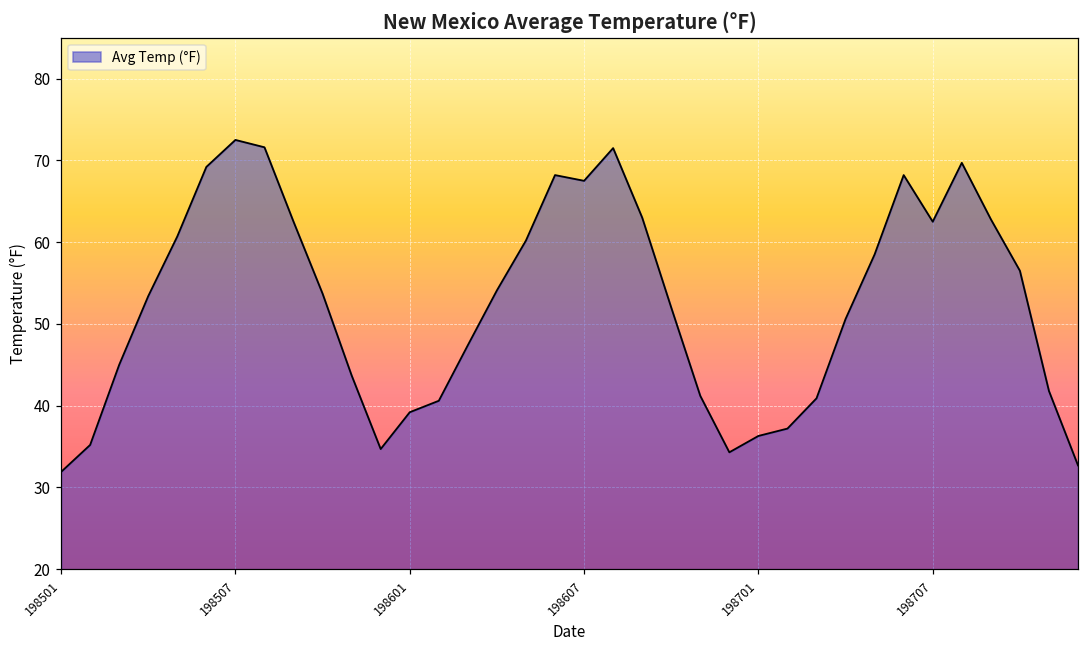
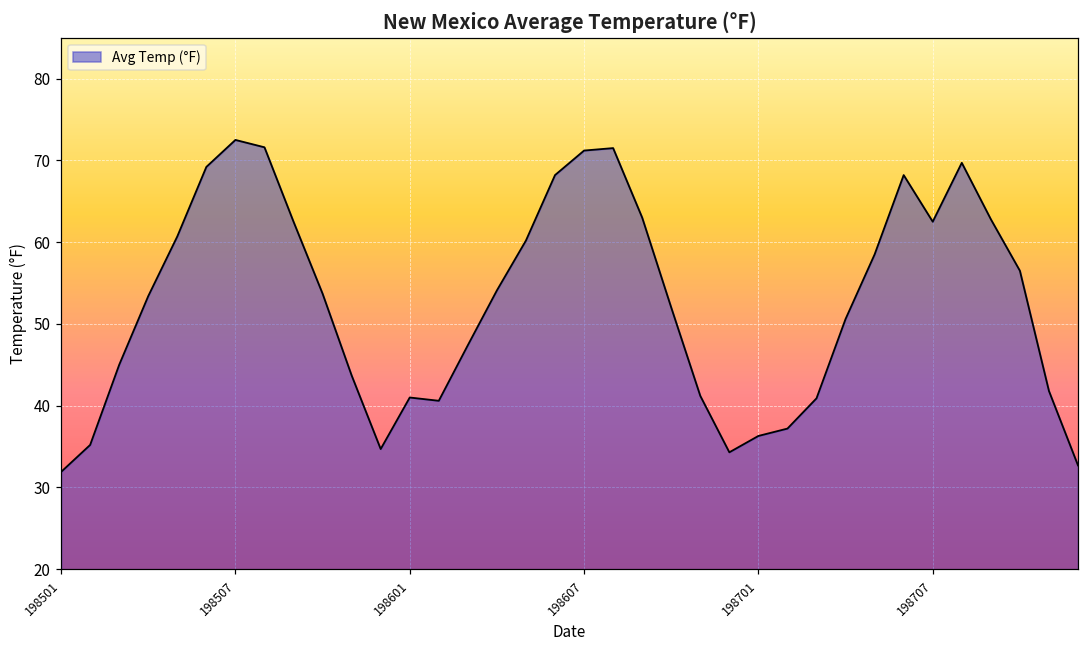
  {
    "198501": 32,
    "198507": 73,
-   "198601": 39,
-   "198607": 68,
+   "198601": 41,
+   "198607": 71,
    "198701": 36,
    "198707": 63
  }
